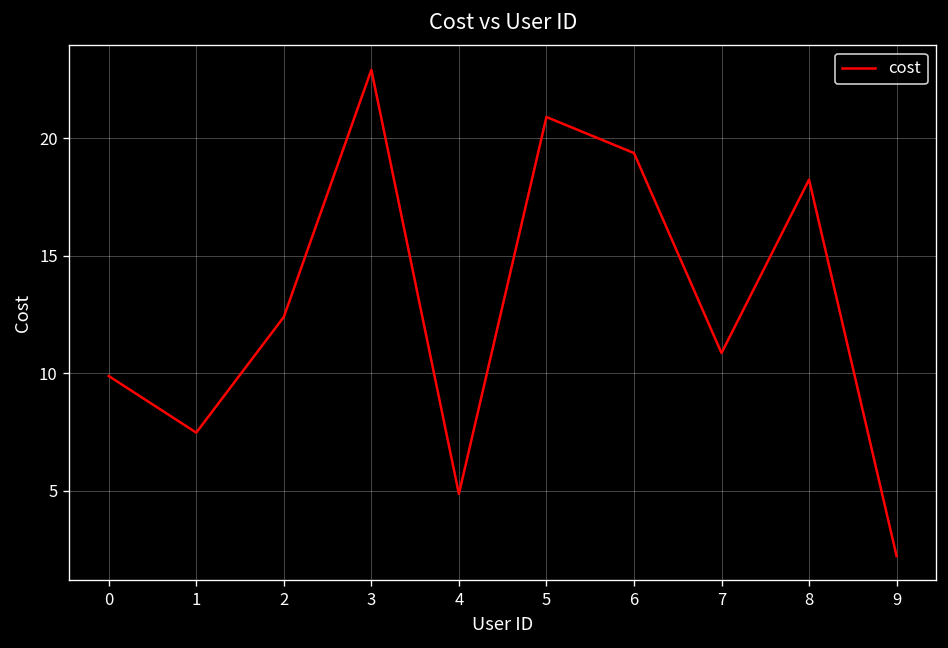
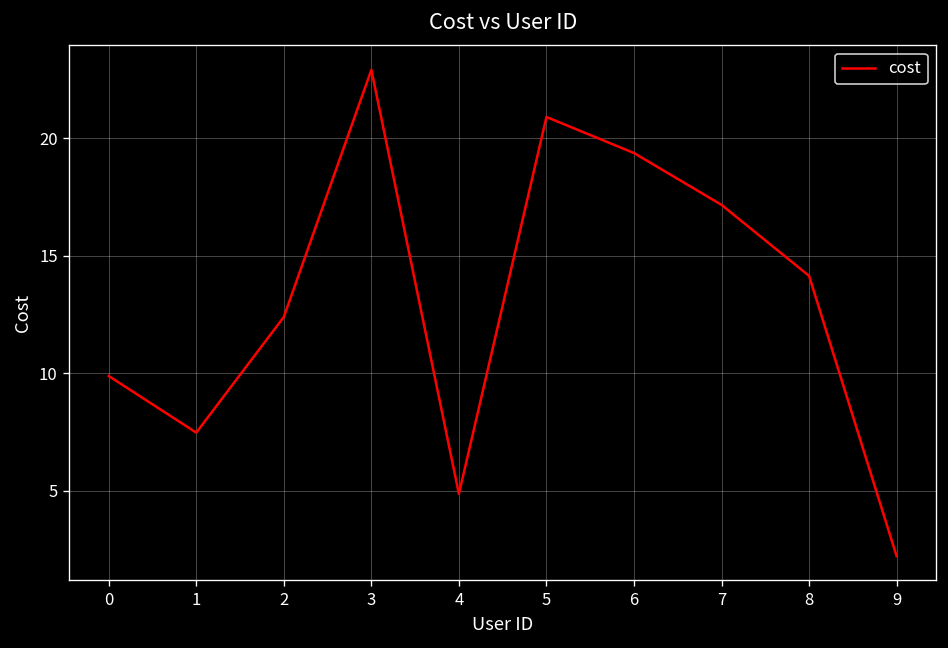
  {
    "0": 9.9,
    "1": 7.5,
    "2": 12.4,
    "3": 22.9,
    "4": 4.9,
    "5": 20.9,
    "6": 19.4,
-   "7": 10.9,
-   "8": 18.2,
+   "7": 17.2,
+   "8": 14.1,
    "9": 2.2
  }
